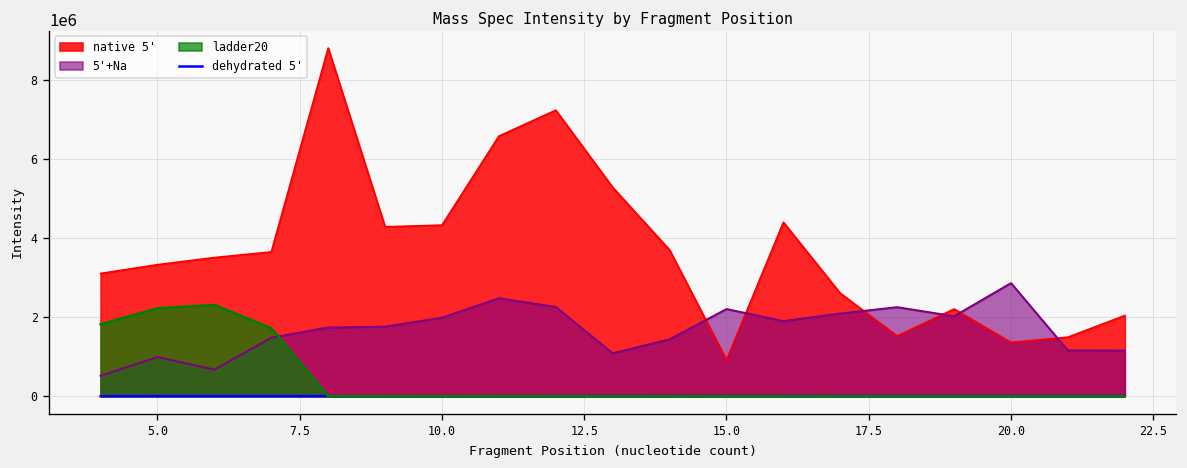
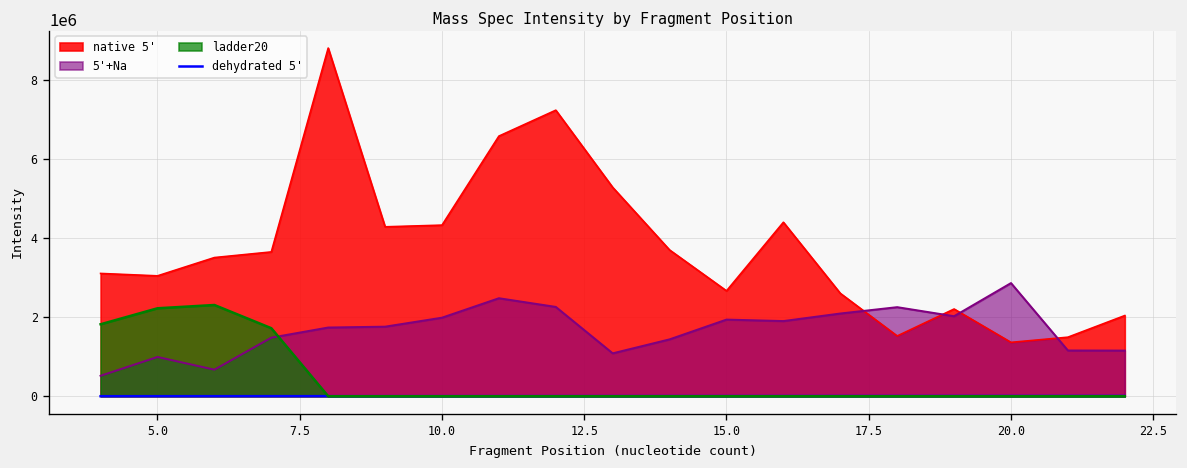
  {
    "native 5'": {
-     "5.0": 3300000,
+     "5.0": 3000000,
      "10.0": 4300000,
-     "15.0": 900000,
+     "15.0": 2700000,
      "20.0": 1400000
    },
    "dehydrated 5'": {
      "5.0": 0
    },
    "5'+Na": {
      "5.0": 1000000,
      "10.0": 2000000,
-     "15.0": 2200000,
+     "15.0": 1900000,
      "20.0": 2900000
    },
    "ladder20": {
      "5.0": 2200000
    }
  }
